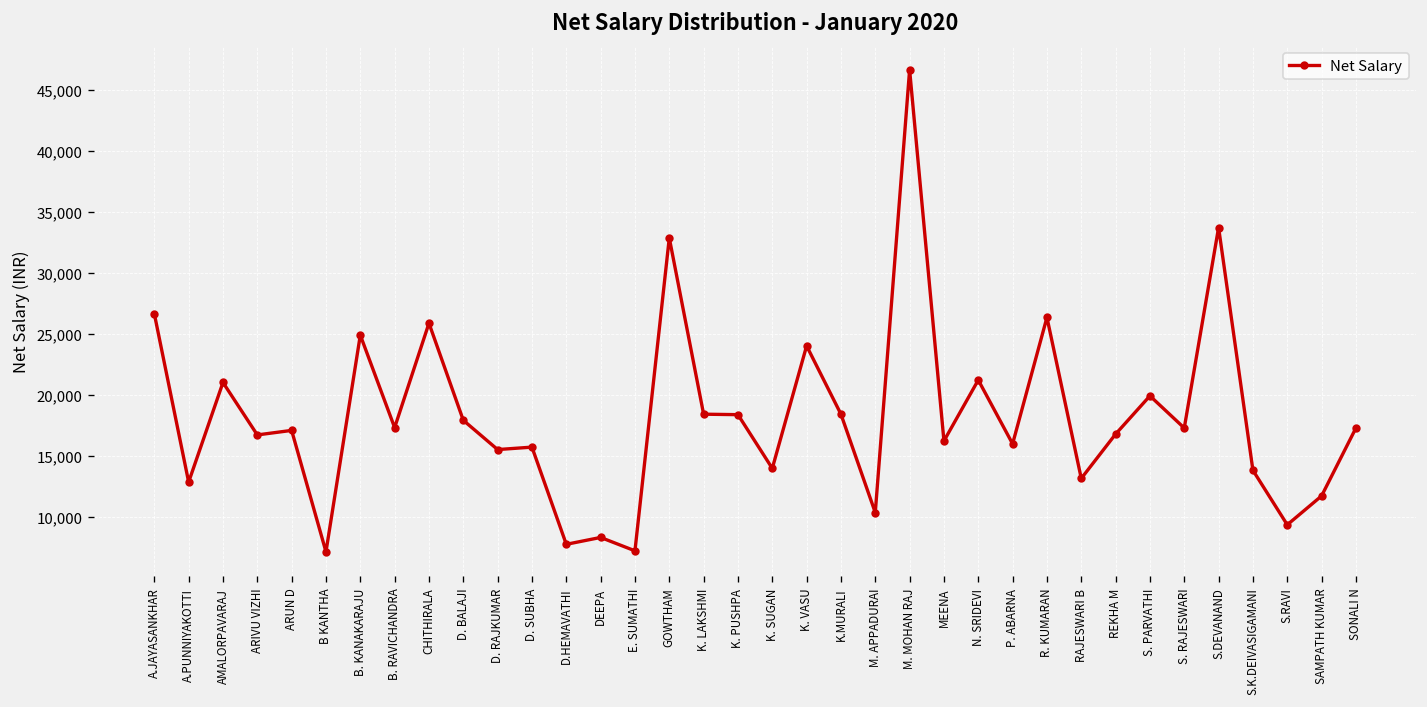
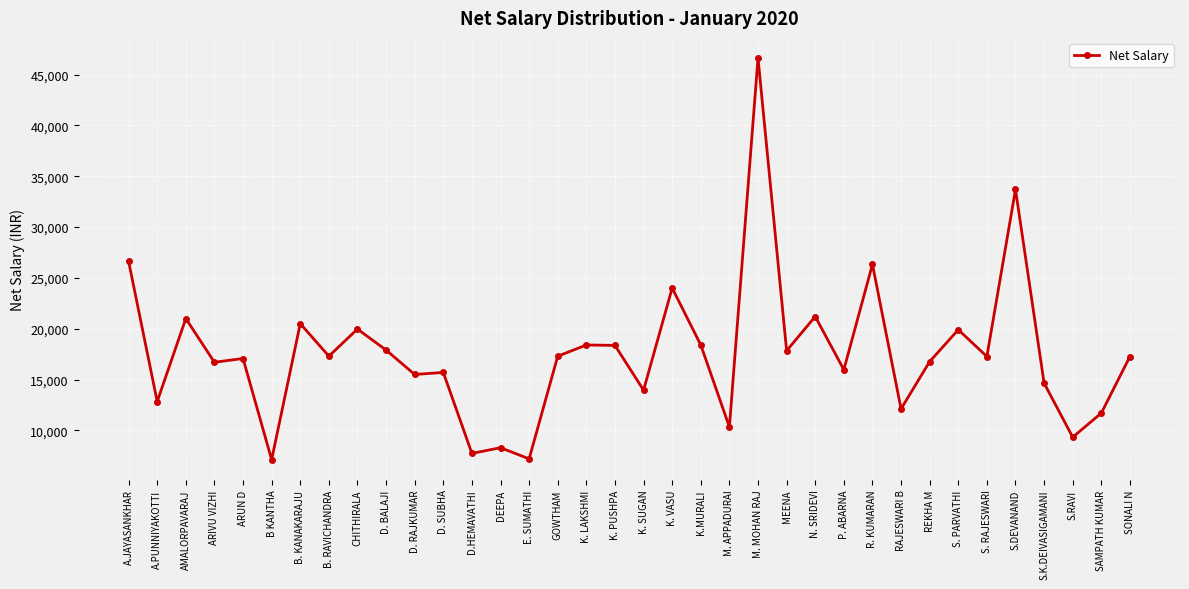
  {
    "A.JAYASANKHAR": "26,600",
    "A.PUNNIYAKOTTI": "12,800",
    "AMALORPAVARAJ": "21,000",
    "ARIVU VIZHI": "16,700",
    "ARUN D": "17,100",
    "B KANTHA": "7,100",
-   "B. KANAKARAJU": "24,900",
+   "B. KANAKARAJU": "20,500",
    "B. RAVICHANDRA": "17,300",
-   "CHITHIRALA": "25,900",
+   "CHITHIRALA": "20,000",
    "D. BALAJI": "17,900",
    "D. RAJKUMAR": "15,500",
    "D. SUBHA": "15,700",
    "D.HEMAVATHI": "7,700",
    "DEEPA": "8,300",
    "E. SUMATHI": "7,200",
-   "GOWTHAM": "32,900",
+   "GOWTHAM": "17,300",
    "K. LAKSHMI": "18,400",
    "K. PUSHPA": "18,400",
    "K. SUGAN": "14,000",
    "K. VASU": "24,000",
    "K.MURALI": "18,400",
    "M. APPADURAI": "10,300",
    "M. MOHAN RAJ": "46,600",
-   "MEENA": "16,200",
+   "MEENA": "17,800",
    "N. SRIDEVI": "21,200",
    "P. ABARNA": "16,000",
    "R. KUMARAN": "26,300",
-   "RAJESWARI B": "13,100",
+   "RAJESWARI B": "12,100",
    "REKHA M": "16,800",
    "S. PARVATHI": "19,900",
    "S. RAJESWARI": "17,300",
    "S.DEVANAND": "33,700",
-   "S.K.DEIVASIGAMANI": "13,800",
+   "S.K.DEIVASIGAMANI": "14,600",
    "S.RAVI": "9,300",
    "SAMPATH KUMAR": "11,700",
    "SONALI N": "17,300"
  }
